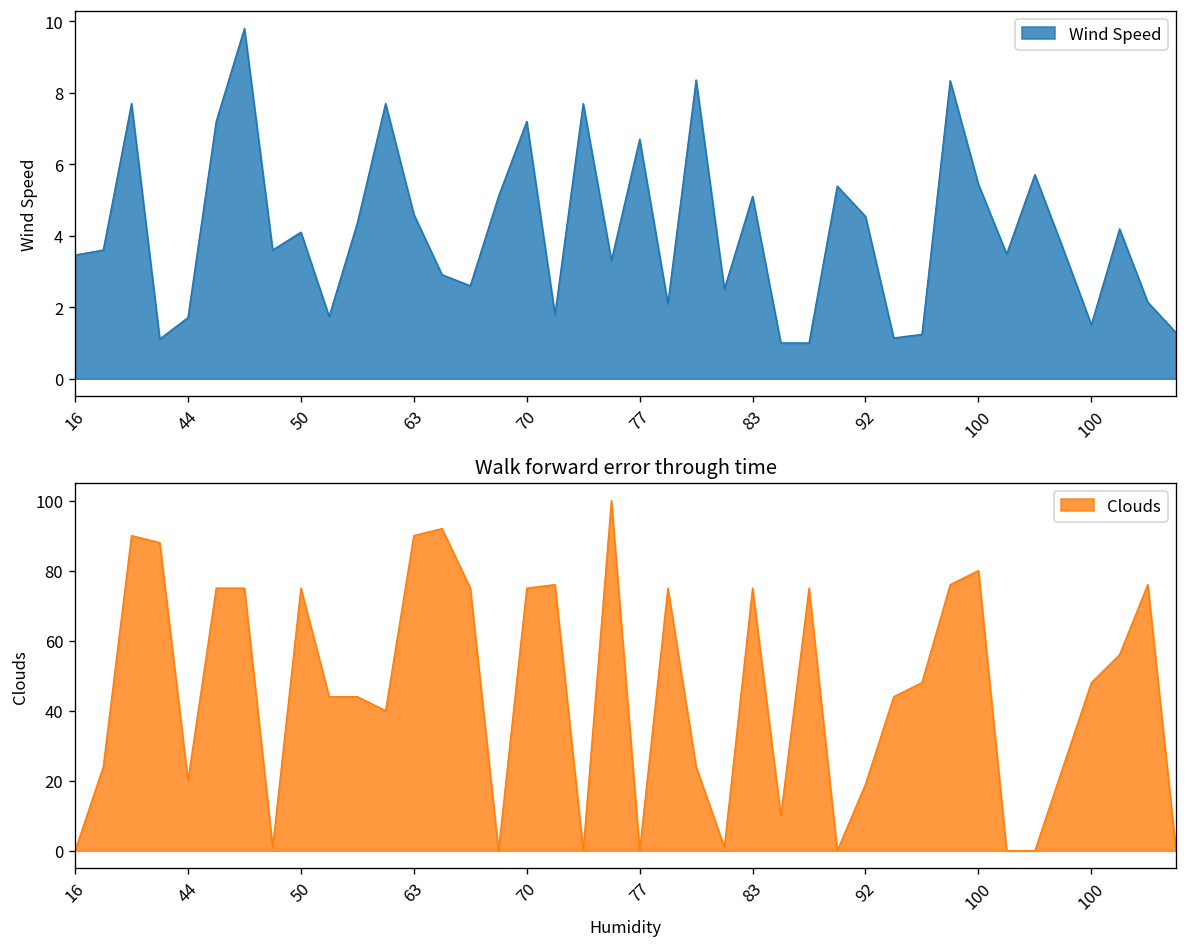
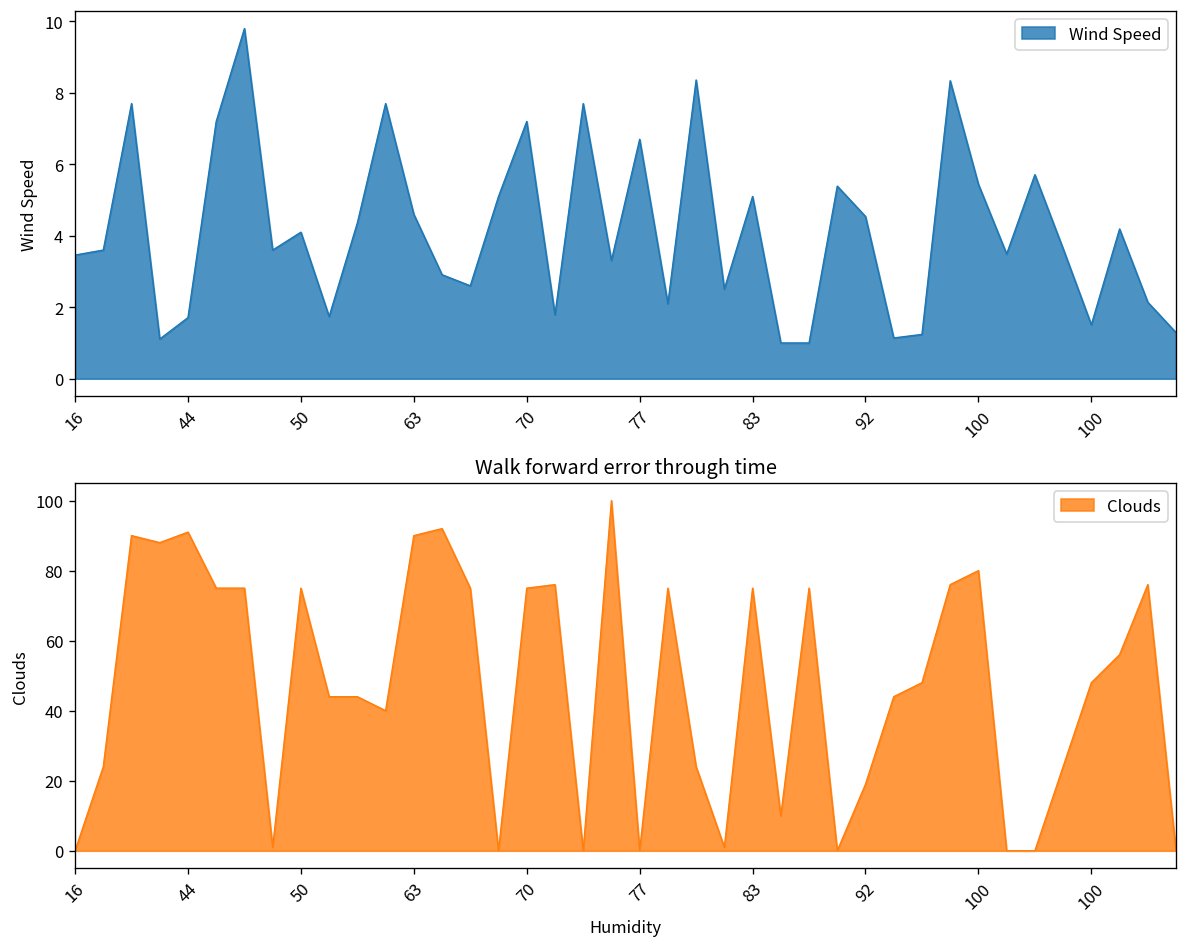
  {
    "Walk forward error through time": {
      "16": 0,
-     "44": 20,
+     "44": 91,
      "50": 75,
      "63": 90,
      "70": 75,
      "77": 0,
      "83": 75,
      "92": 19
    }
  }
